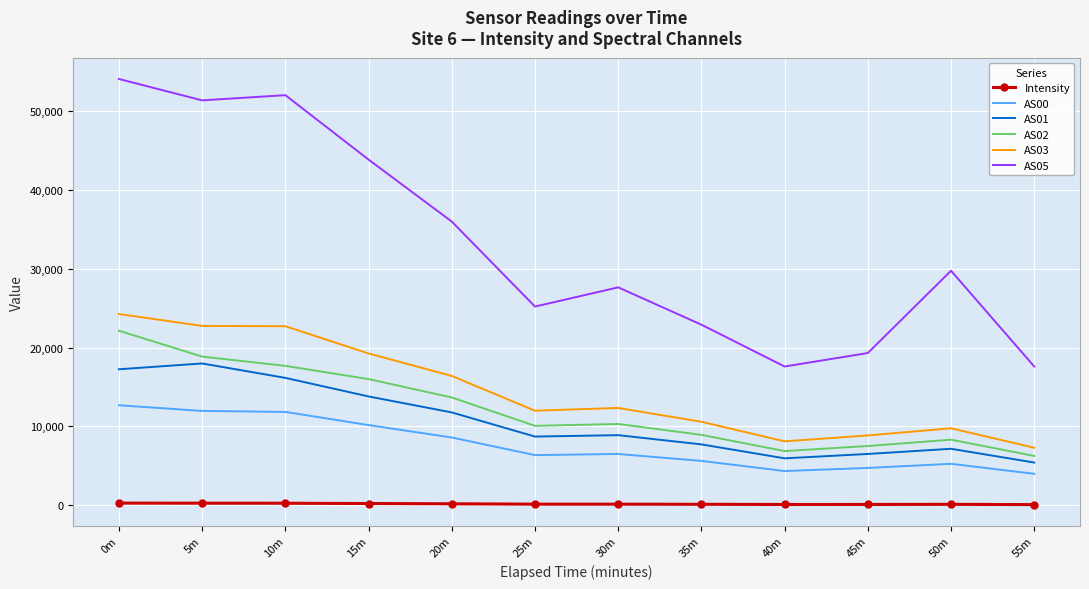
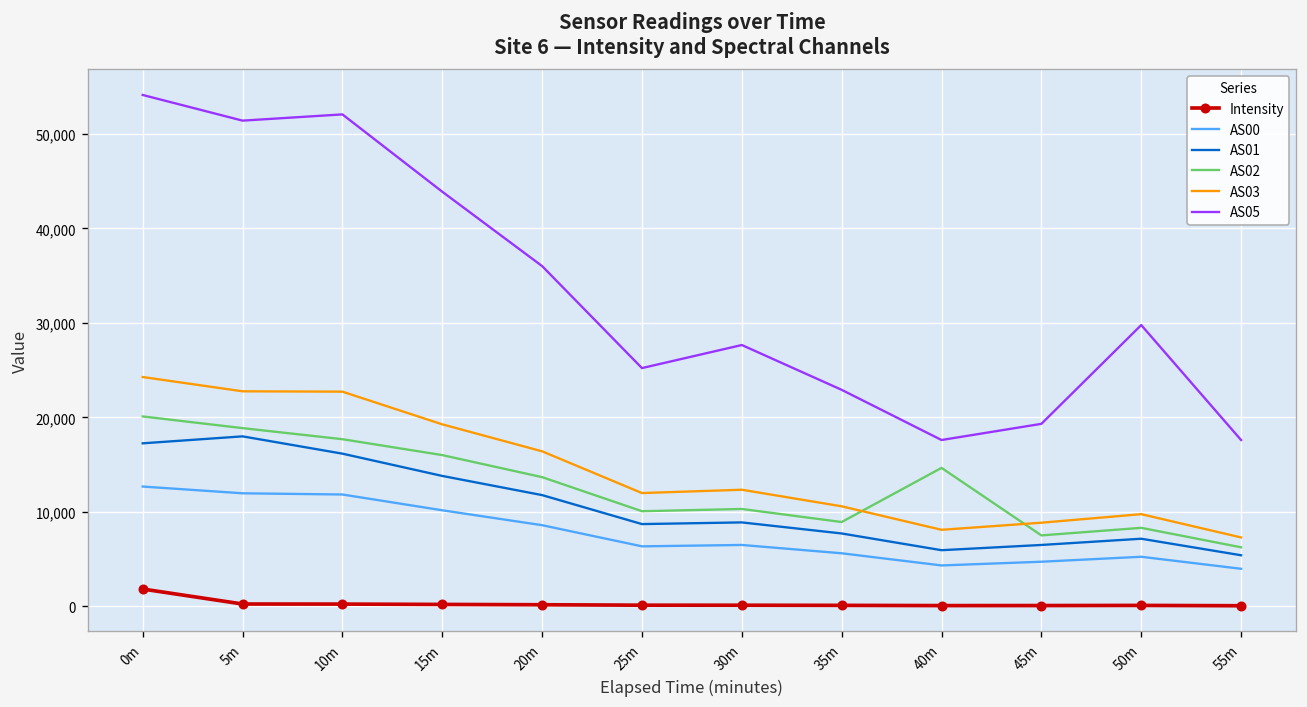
  {
    "Intensity": {
-     "0m": "0",
+     "0m": "2,000",
      "5m": "0",
      "10m": "0",
      "15m": "0",
      "20m": "0",
      "25m": "0",
      "30m": "0",
      "35m": "0",
      "40m": "0",
      "45m": "0",
      "50m": "0",
      "55m": "0"
    },
    "AS00": {
      "0m": "13,000",
      "5m": "12,000",
      "10m": "12,000",
      "15m": "10,000",
      "20m": "9,000",
      "25m": "6,000",
      "30m": "7,000",
      "35m": "6,000",
      "40m": "4,000",
      "45m": "5,000",
      "50m": "5,000",
      "55m": "4,000"
    },
    "AS01": {
      "0m": "17,000",
      "5m": "18,000",
      "10m": "16,000",
      "15m": "14,000",
      "20m": "12,000",
      "25m": "9,000",
      "30m": "9,000",
      "35m": "8,000",
      "40m": "6,000",
      "45m": "7,000",
      "50m": "7,000",
      "55m": "5,000"
    },
    "AS02": {
-     "0m": "22,000",
+     "0m": "20,000",
      "5m": "19,000",
      "10m": "18,000",
      "15m": "16,000",
      "20m": "14,000",
      "25m": "10,000",
      "30m": "10,000",
      "35m": "9,000",
-     "40m": "7,000",
+     "40m": "15,000",
      "45m": "8,000",
      "50m": "8,000",
      "55m": "6,000"
    },
    "AS03": {
      "0m": "24,000",
      "5m": "23,000",
      "10m": "23,000",
      "15m": "19,000",
      "20m": "16,000",
      "25m": "12,000",
      "30m": "12,000",
      "35m": "11,000",
      "40m": "8,000",
      "45m": "9,000",
      "50m": "10,000",
      "55m": "7,000"
    },
    "AS05": {
      "0m": "54,000",
      "5m": "51,000",
      "10m": "52,000",
      "15m": "44,000",
      "20m": "36,000",
      "25m": "25,000",
      "30m": "28,000",
      "35m": "23,000",
      "40m": "18,000",
      "45m": "19,000",
      "50m": "30,000",
      "55m": "18,000"
    }
  }
